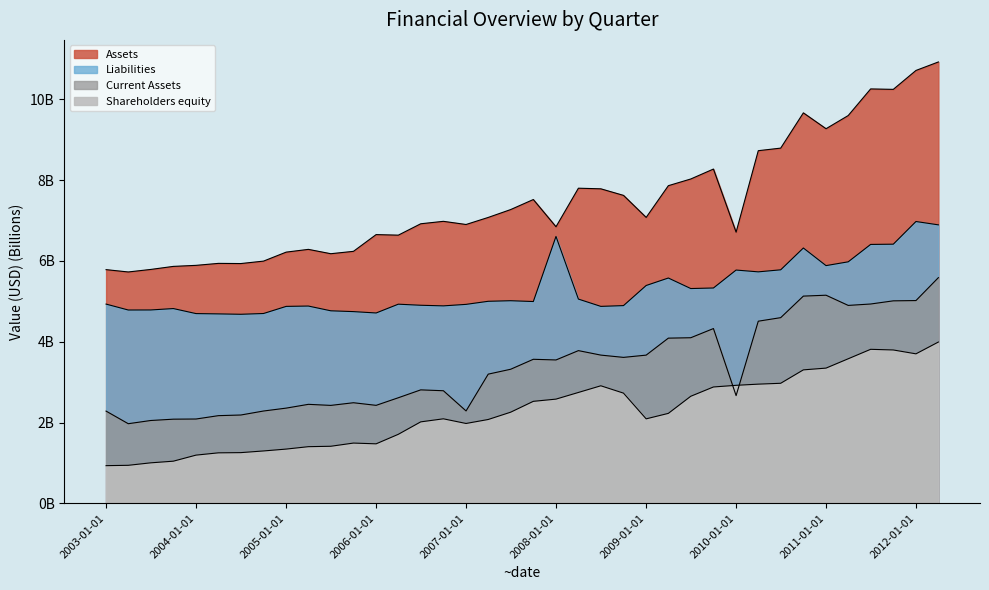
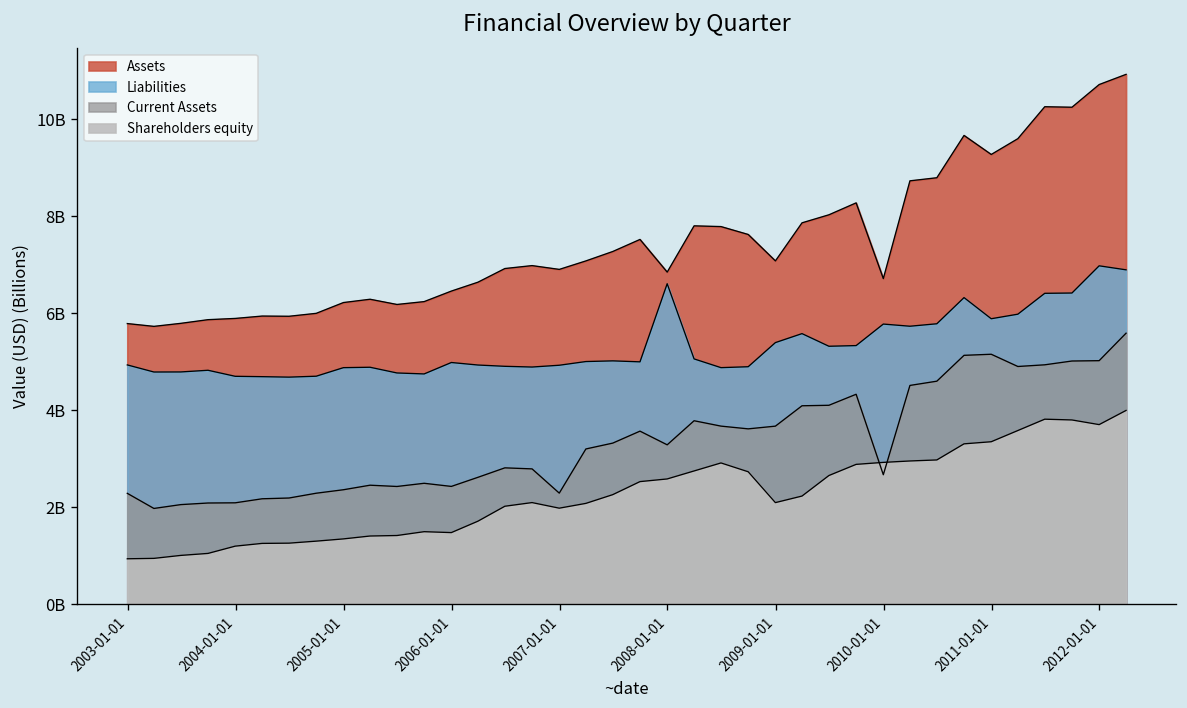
  {
    "Assets": {
      "2003-01-01": 5800000000,
      "2004-01-01": 5900000000,
      "2005-01-01": 6200000000,
-     "2006-01-01": 6700000000,
+     "2006-01-01": 6500000000,
      "2007-01-01": 6900000000,
      "2008-01-01": 6800000000,
      "2009-01-01": 7100000000,
      "2010-01-01": 6700000000,
      "2011-01-01": 9300000000,
      "2012-01-01": 10700000000
    },
    "Liabilities": {
      "2003-01-01": 4900000000,
      "2004-01-01": 4700000000,
      "2005-01-01": 4900000000,
-     "2006-01-01": 4700000000,
+     "2006-01-01": 5000000000,
      "2007-01-01": 4900000000,
      "2008-01-01": 6600000000,
      "2009-01-01": 5400000000,
      "2010-01-01": 5800000000,
      "2011-01-01": 5900000000,
      "2012-01-01": 7000000000
    },
    "Current Assets": {
      "2003-01-01": 2300000000,
      "2004-01-01": 2100000000,
      "2005-01-01": 2400000000,
      "2006-01-01": 2400000000,
      "2007-01-01": 2300000000,
-     "2008-01-01": 3500000000,
+     "2008-01-01": 3300000000,
      "2009-01-01": 3700000000,
      "2010-01-01": 2700000000,
      "2011-01-01": 5200000000,
      "2012-01-01": 5000000000
    },
    "Shareholders equity": {
      "2003-01-01": 900000000,
      "2004-01-01": 1200000000,
      "2005-01-01": 1300000000,
      "2006-01-01": 1500000000,
      "2007-01-01": 2000000000,
      "2008-01-01": 2600000000,
      "2009-01-01": 2100000000,
      "2010-01-01": 2900000000,
      "2011-01-01": 3300000000,
      "2012-01-01": 3700000000
    }
  }
